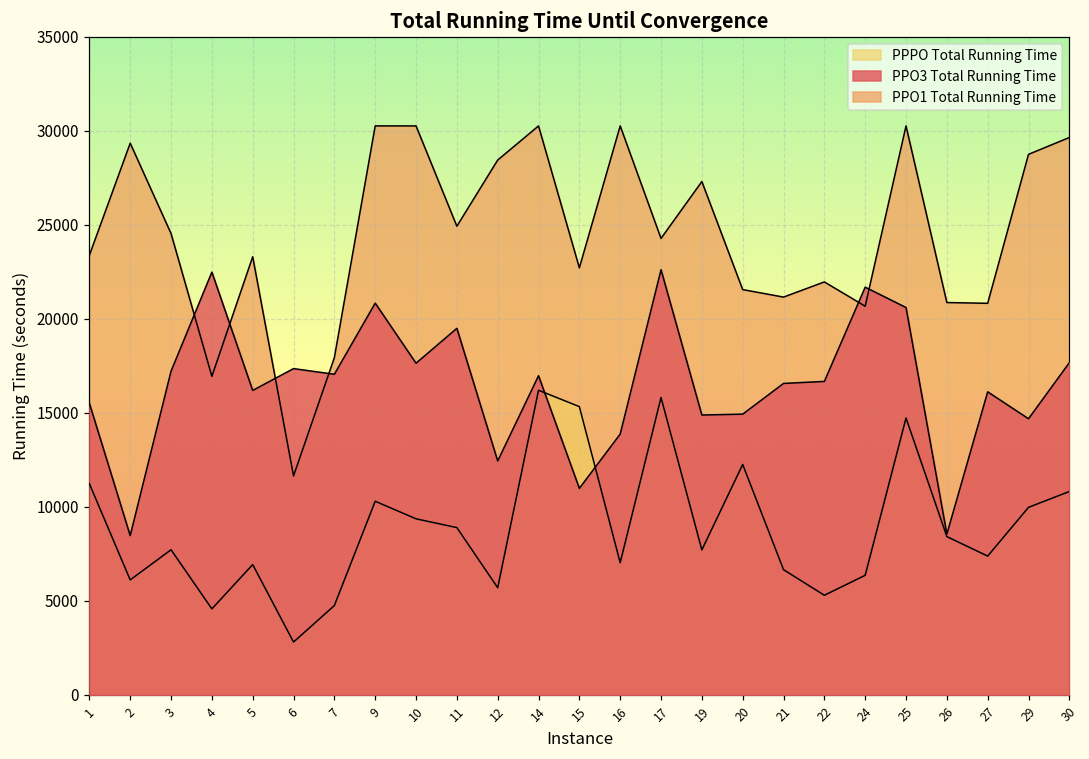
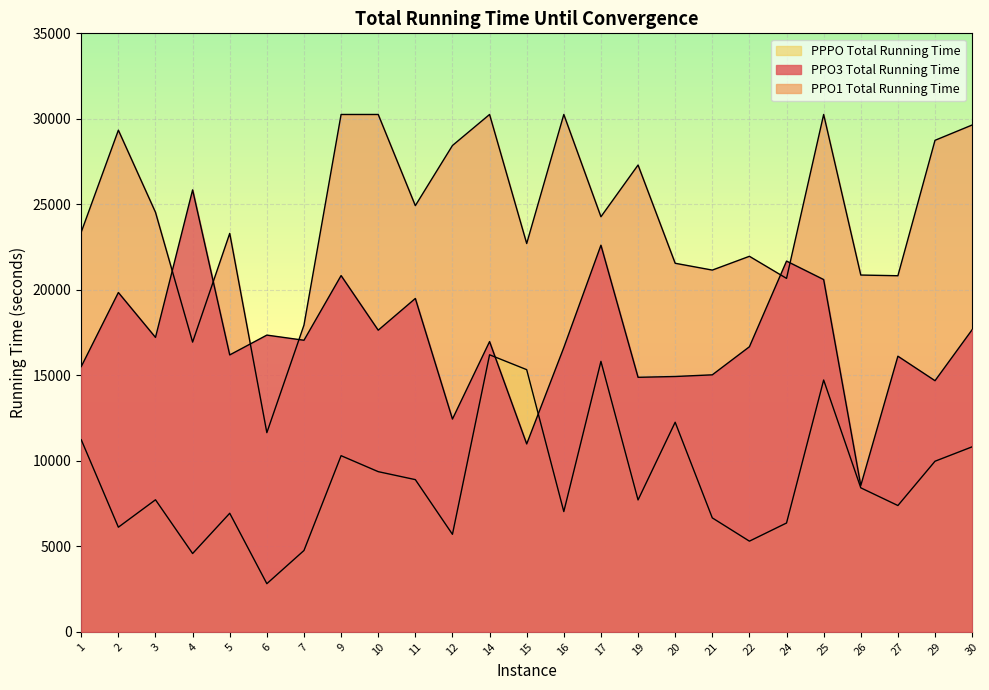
  {
    "PPO3 Total Running Time": {
      "1": 15500,
-     "2": 8500,
+     "2": 19800,
      "3": 17200,
-     "4": 22500,
+     "4": 25800,
      "5": 16200,
      "6": 17400,
      "7": 17100,
      "9": 20800,
      "10": 17600,
      "11": 19500,
      "12": 12400,
      "14": 17000,
      "15": 11000,
-     "16": 13900,
+     "16": 16600,
      "17": 22600,
      "19": 14900,
      "20": 14900,
-     "21": 16600,
+     "21": 15000,
      "22": 16700,
      "24": 21700,
      "25": 20600,
      "27": 16100,
      "29": 14700,
      "30": 17700
    }
  }
